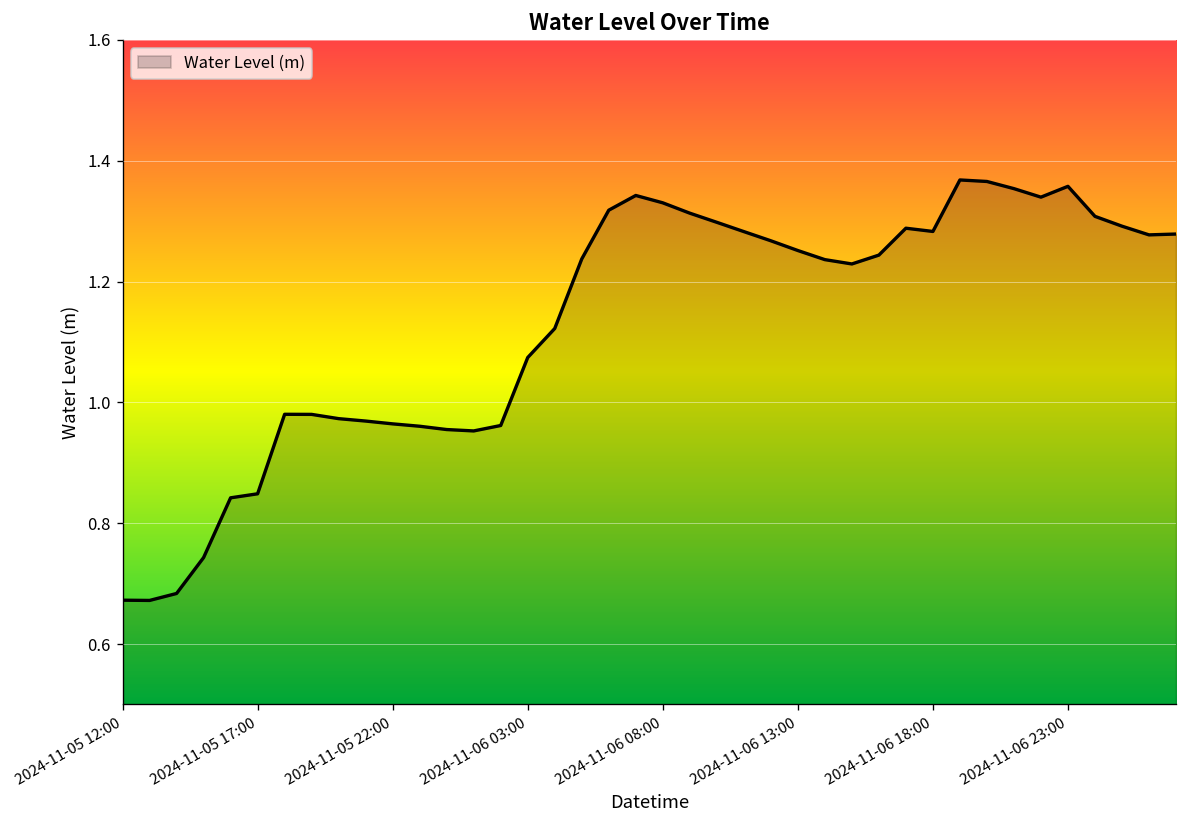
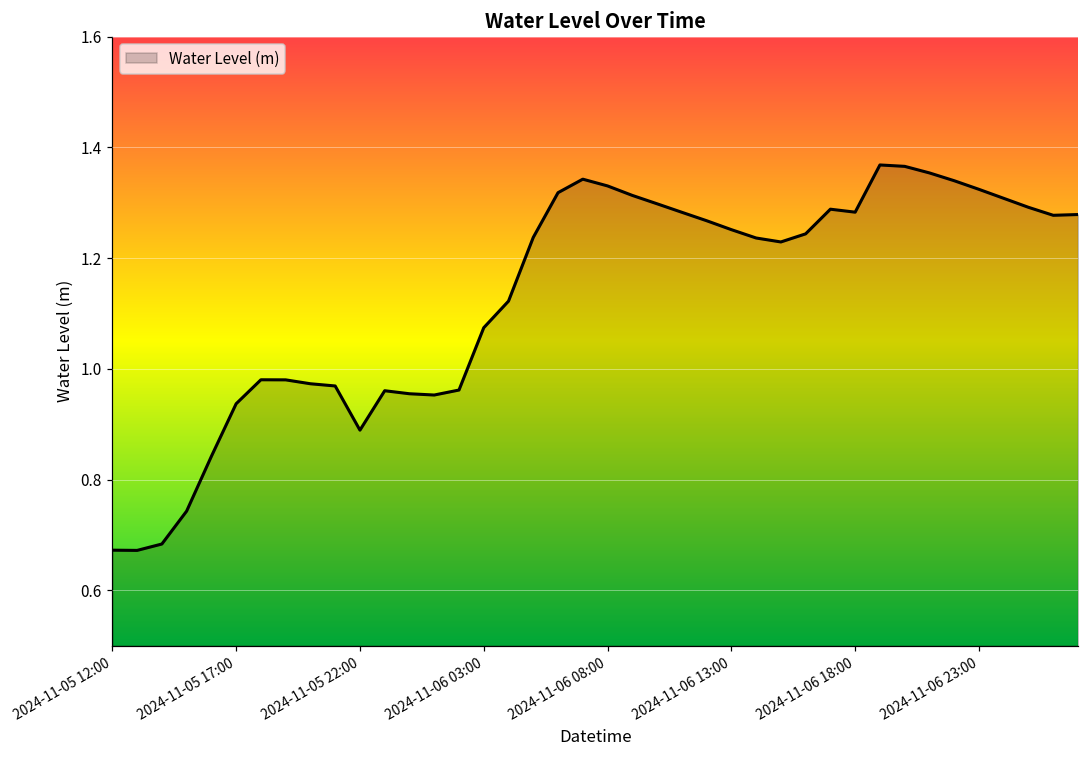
  {
    "2024-11-05 12:00": 0.67,
-   "2024-11-05 17:00": 0.85,
-   "2024-11-05 22:00": 0.96,
+   "2024-11-05 17:00": 0.94,
+   "2024-11-05 22:00": 0.89,
    "2024-11-06 03:00": 1.07,
    "2024-11-06 08:00": 1.33,
    "2024-11-06 13:00": 1.25,
    "2024-11-06 18:00": 1.28,
-   "2024-11-06 23:00": 1.36
+   "2024-11-06 23:00": 1.32
  }
